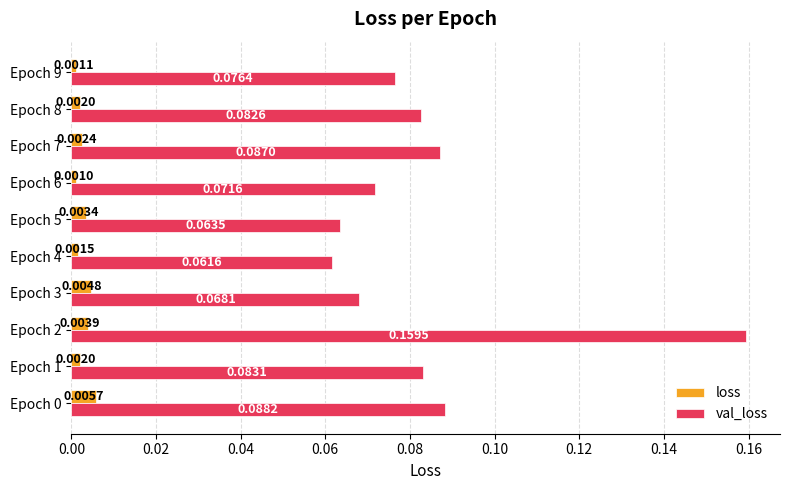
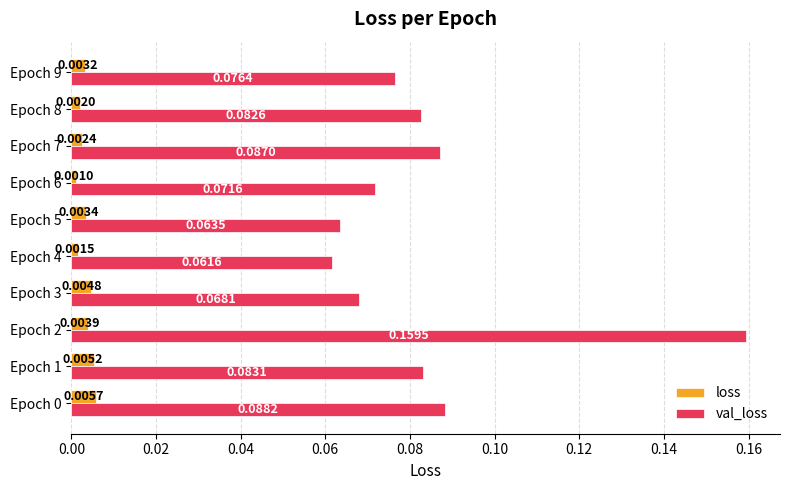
  {
    "loss": {
-     "Epoch 9": 0.0011,
+     "Epoch 9": 0.0032,
      "Epoch 8": 0.0020,
      "Epoch 7": 0.0024,
      "Epoch 6": 0.0010,
      "Epoch 5": 0.0034,
      "Epoch 4": 0.0015,
      "Epoch 3": 0.0048,
      "Epoch 2": 0.0039,
-     "Epoch 1": 0.0020,
+     "Epoch 1": 0.0052,
      "Epoch 0": 0.0057
    },
    "val_loss": {
      "Epoch 9": 0.0764,
      "Epoch 8": 0.0826,
      "Epoch 7": 0.0870,
      "Epoch 6": 0.0716,
      "Epoch 5": 0.0635,
      "Epoch 4": 0.0616,
      "Epoch 3": 0.0681,
      "Epoch 2": 0.1595,
      "Epoch 1": 0.0831,
      "Epoch 0": 0.0882
    }
  }
